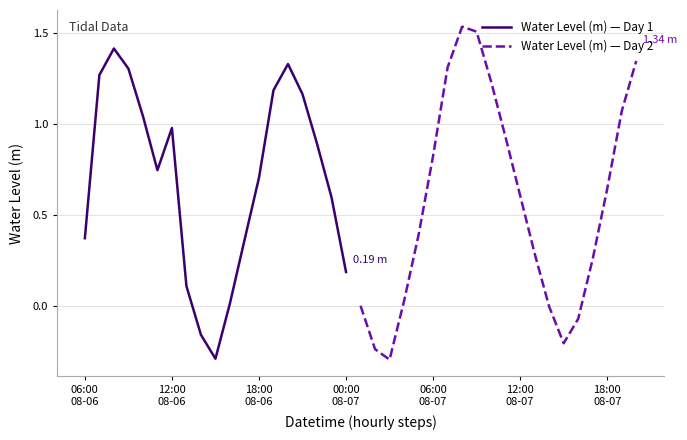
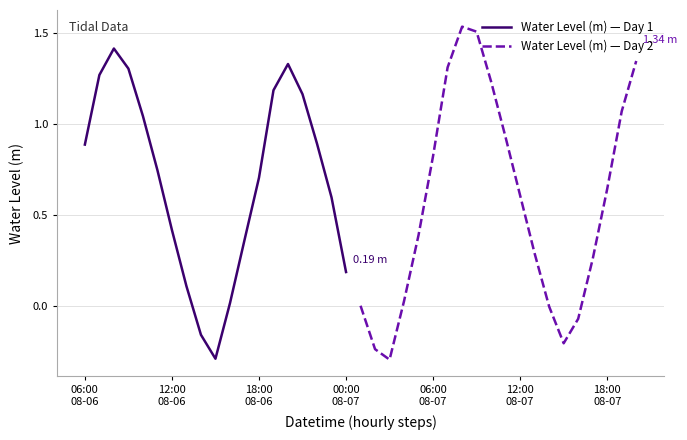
  {
    "Water Level (m) — Day 1": {
-     "06:00 08-06": 0.37,
-     "12:00 08-06": 0.98,
+     "06:00 08-06": 0.89,
+     "12:00 08-06": 0.42,
      "18:00 08-06": 0.70
    },
    "Water Level (m) — Day 2": {
      "06:00 08-07": 0.82,
      "12:00 08-07": 0.61,
      "18:00 08-07": 0.64
    }
  }
